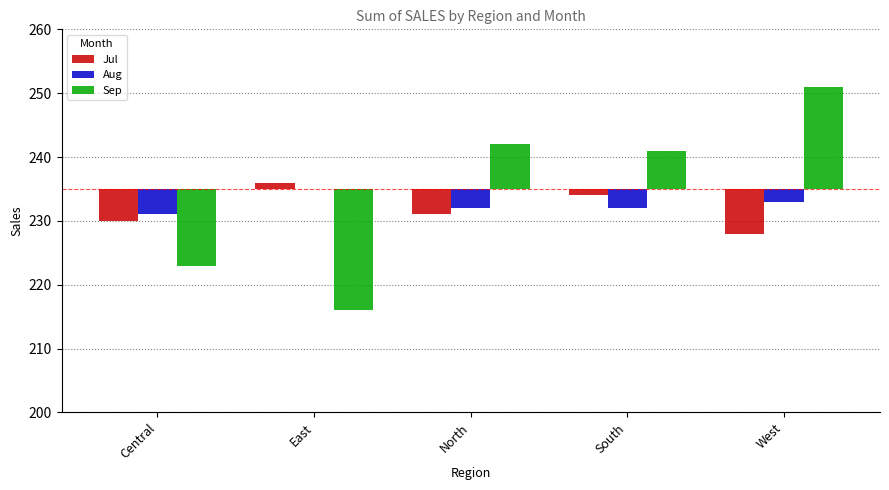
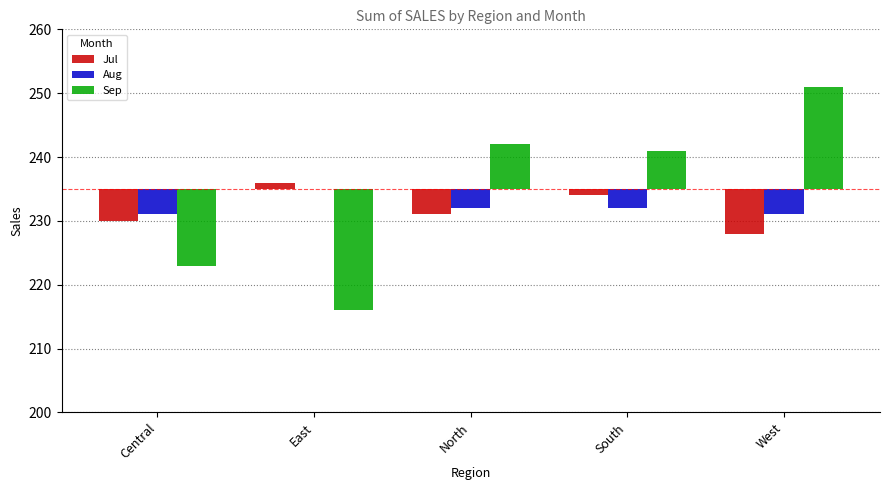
  {
    "Jul": {
      "Central": 230,
      "East": 236,
      "North": 231,
      "South": 234,
      "West": 228
    },
    "Aug": {
      "Central": 231,
      "North": 232,
      "South": 232,
-     "West": 233
+     "West": 231
    },
    "Sep": {
      "Central": 223,
      "East": 216,
      "North": 242,
      "South": 241,
      "West": 251
    }
  }
